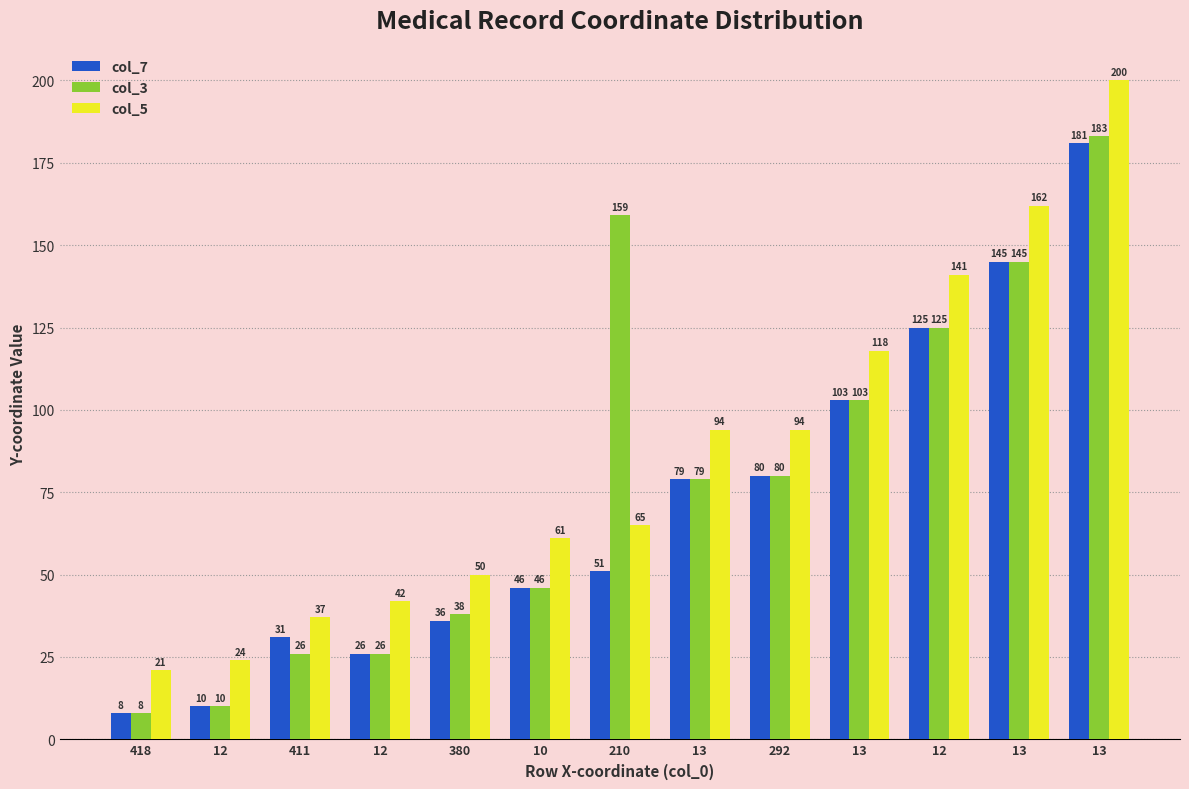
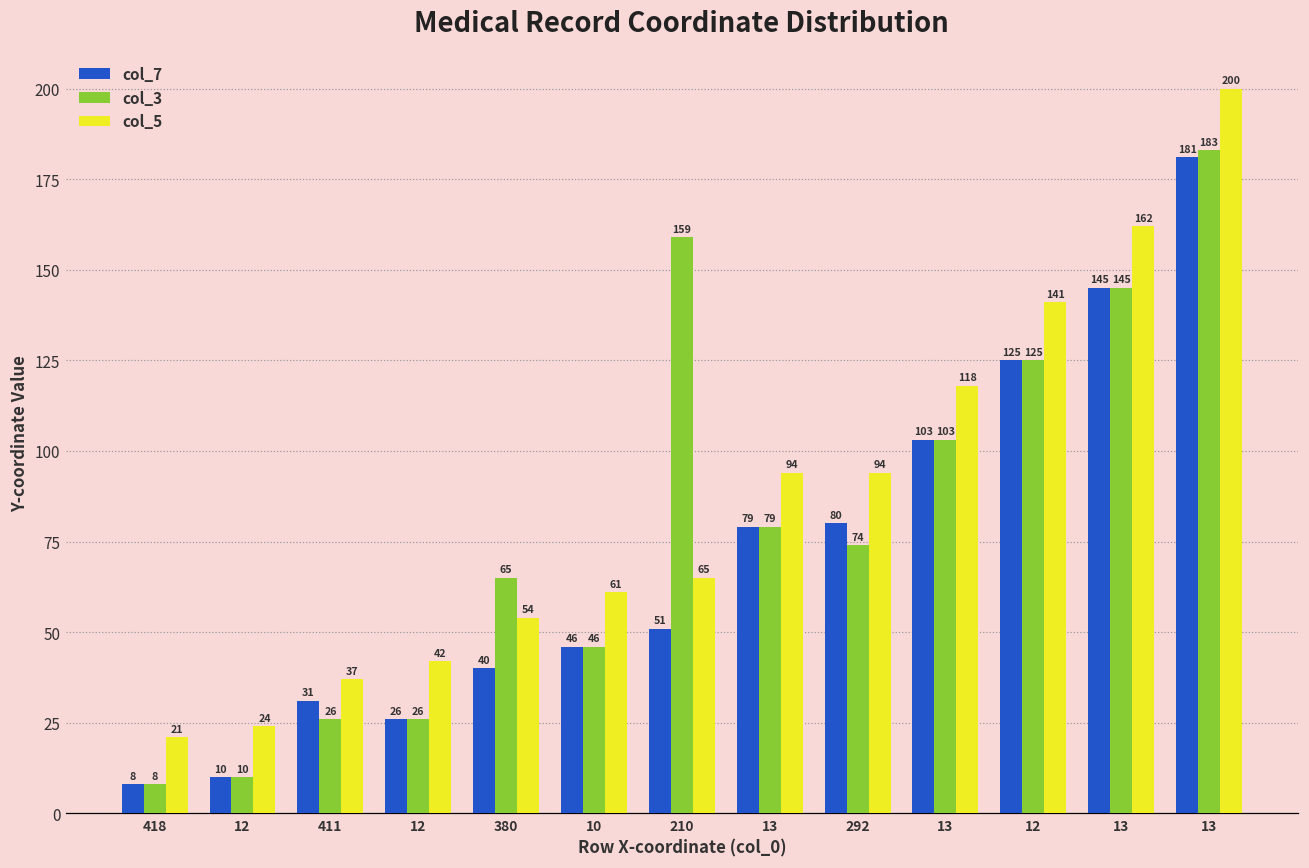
  {
    "col_7": {
      "418": 8,
      "411": 31,
-     "380": 36,
+     "380": 40,
      "10": 46,
      "210": 51,
      "292": 80
    },
    "col_3": {
      "418": 8,
      "411": 26,
-     "380": 38,
+     "380": 65,
      "10": 46,
      "210": 159,
-     "292": 80
+     "292": 74
    },
    "col_5": {
      "418": 21,
      "411": 37,
-     "380": 50,
+     "380": 54,
      "10": 61,
      "210": 65,
      "292": 94
    }
  }
